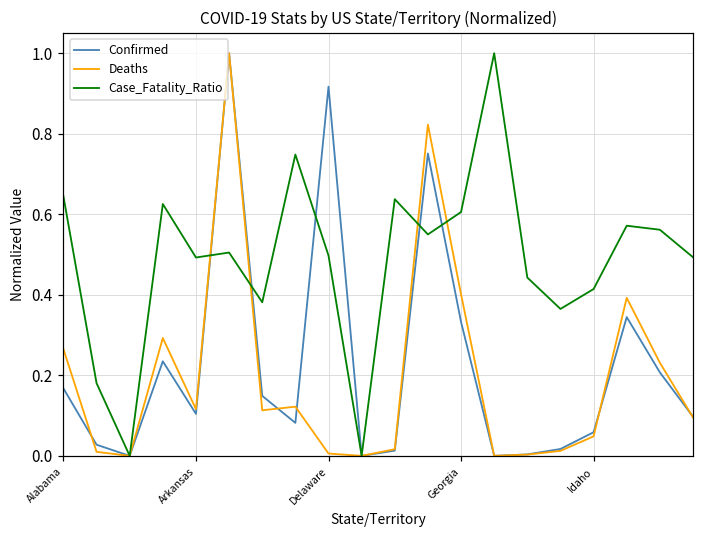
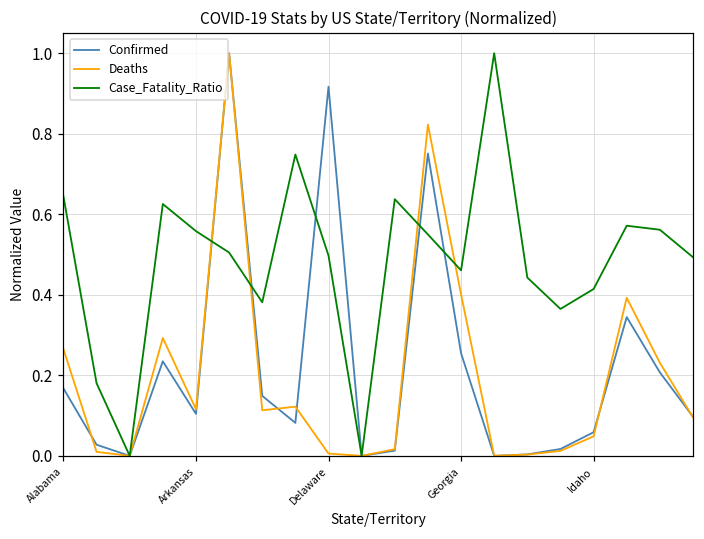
  {
    "Confirmed": {
      "Alabama": 0.17,
      "Arkansas": 0.10,
      "Delaware": 0.92,
-     "Georgia": 0.33,
+     "Georgia": 0.26,
      "Idaho": 0.06
    },
    "Deaths": {
      "Alabama": 0.27,
      "Arkansas": 0.12,
      "Delaware": 0.01,
      "Georgia": 0.40,
      "Idaho": 0.05
    },
    "Case_Fatality_Ratio": {
      "Alabama": 0.64,
-     "Arkansas": 0.49,
+     "Arkansas": 0.56,
      "Delaware": 0.50,
-     "Georgia": 0.61,
+     "Georgia": 0.46,
      "Idaho": 0.41
    }
  }
